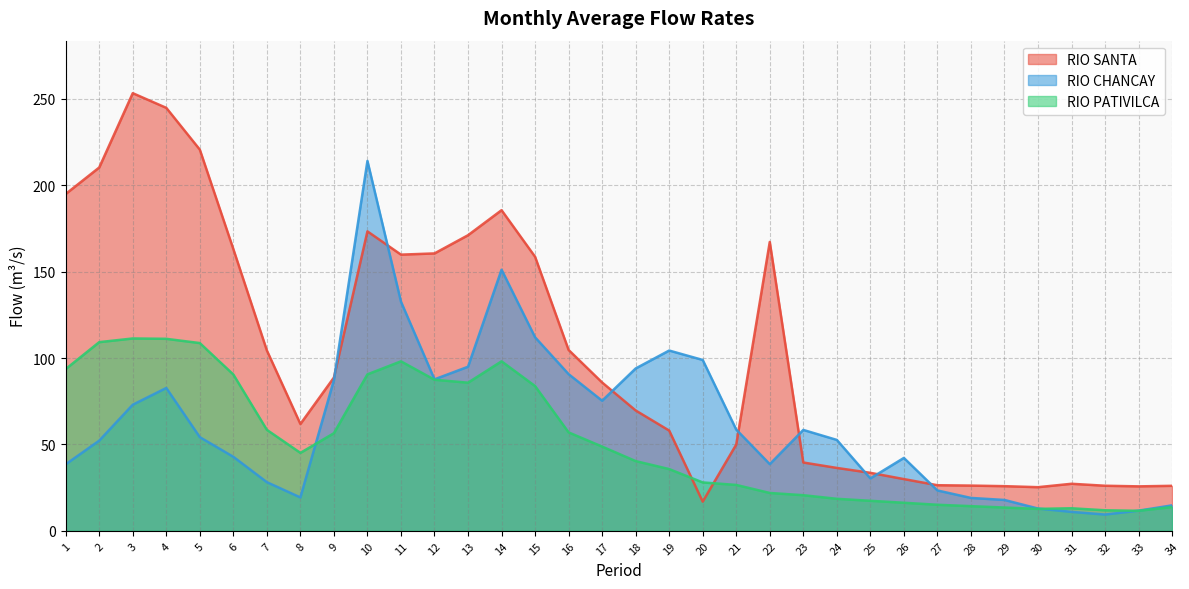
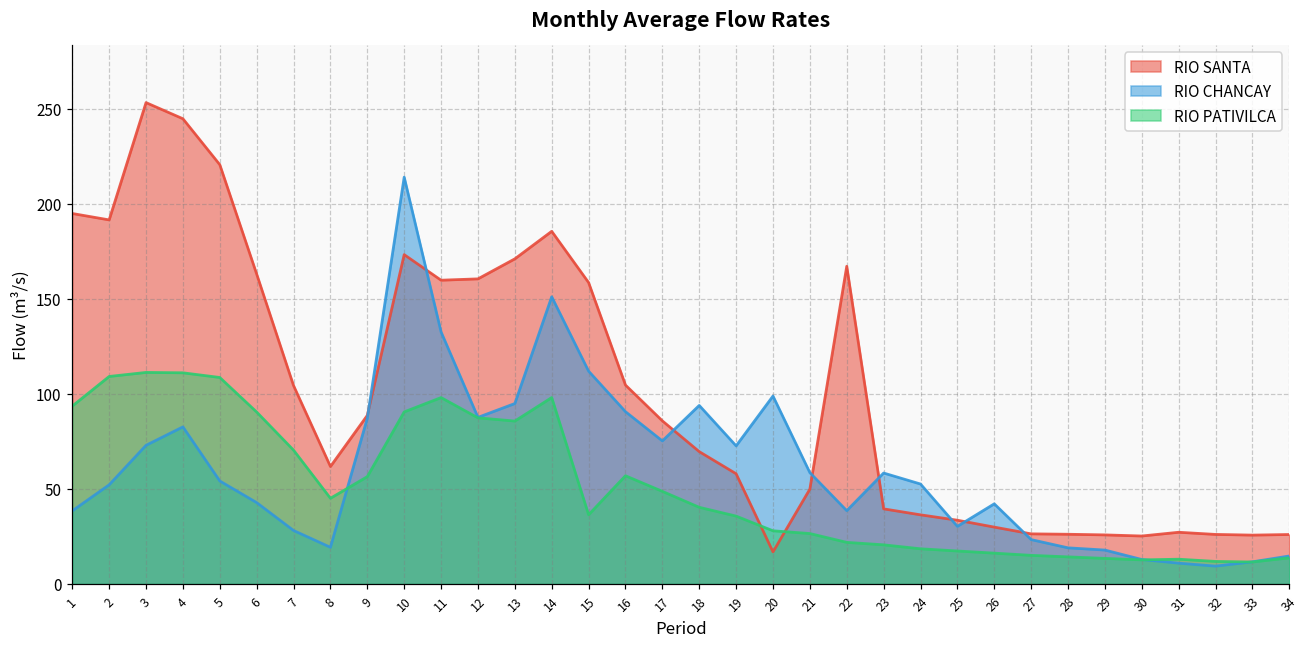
  {
    "RIO SANTA": {
      "1": 195,
-     "2": 210,
+     "2": 192,
      "3": 253,
      "4": 245,
      "5": 221,
      "6": 163,
      "7": 104,
      "8": 62,
      "9": 89,
      "10": 173,
      "11": 160,
      "12": 161,
      "13": 171,
      "14": 186,
      "15": 159,
      "16": 105,
      "17": 86,
      "18": 70,
      "19": 58,
      "20": 17,
      "21": 50,
      "22": 167,
      "23": 40,
      "24": 36,
      "25": 34,
      "26": 30,
      "27": 26,
      "28": 26,
      "29": 26,
      "30": 25,
      "31": 27,
      "32": 26,
      "33": 26,
      "34": 26
    },
    "RIO CHANCAY": {
      "1": 38,
      "2": 52,
      "3": 73,
      "4": 83,
      "5": 54,
      "6": 43,
      "7": 28,
      "8": 19,
      "9": 87,
      "10": 214,
      "11": 133,
      "13": 95,
      "14": 151,
      "15": 112,
      "16": 91,
      "17": 75,
      "18": 94,
-     "19": 104,
+     "19": 73,
      "20": 99,
      "21": 59,
      "22": 39,
      "23": 58,
      "24": 53,
      "25": 30,
      "26": 42,
      "27": 23,
      "28": 19,
      "29": 18,
      "31": 11,
      "32": 9
    },
    "RIO PATIVILCA": {
      "1": 94,
      "2": 109,
      "3": 111,
      "4": 111,
      "5": 109,
      "6": 90,
-     "7": 58,
+     "7": 70,
      "8": 45,
      "9": 56,
      "10": 91,
      "11": 98,
      "13": 86,
      "14": 98,
-     "15": 84,
+     "15": 36,
      "16": 57,
      "17": 49,
      "18": 40,
      "19": 36,
      "20": 28,
      "21": 27,
      "22": 22,
      "23": 21,
      "24": 19,
      "25": 17,
      "26": 16,
      "27": 15,
      "28": 14,
      "29": 13,
      "31": 13,
      "32": 12
    }
  }
